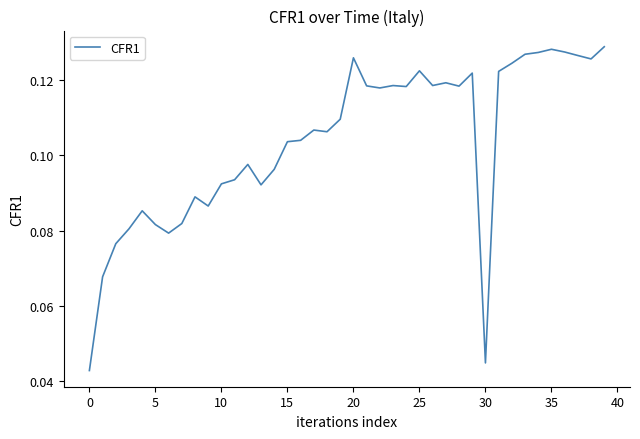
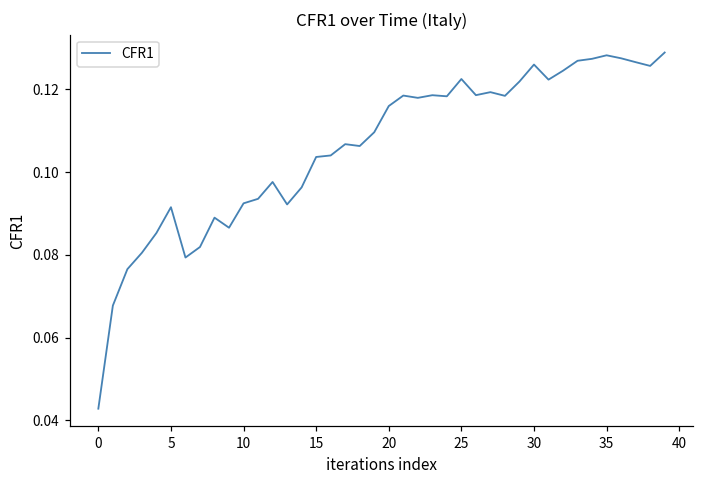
  {
    "0": 0.043,
-   "5": 0.082,
+   "5": 0.092,
    "10": 0.092,
    "15": 0.104,
-   "20": 0.126,
+   "20": 0.116,
    "25": 0.123,
-   "30": 0.045,
+   "30": 0.126,
    "35": 0.128
  }
